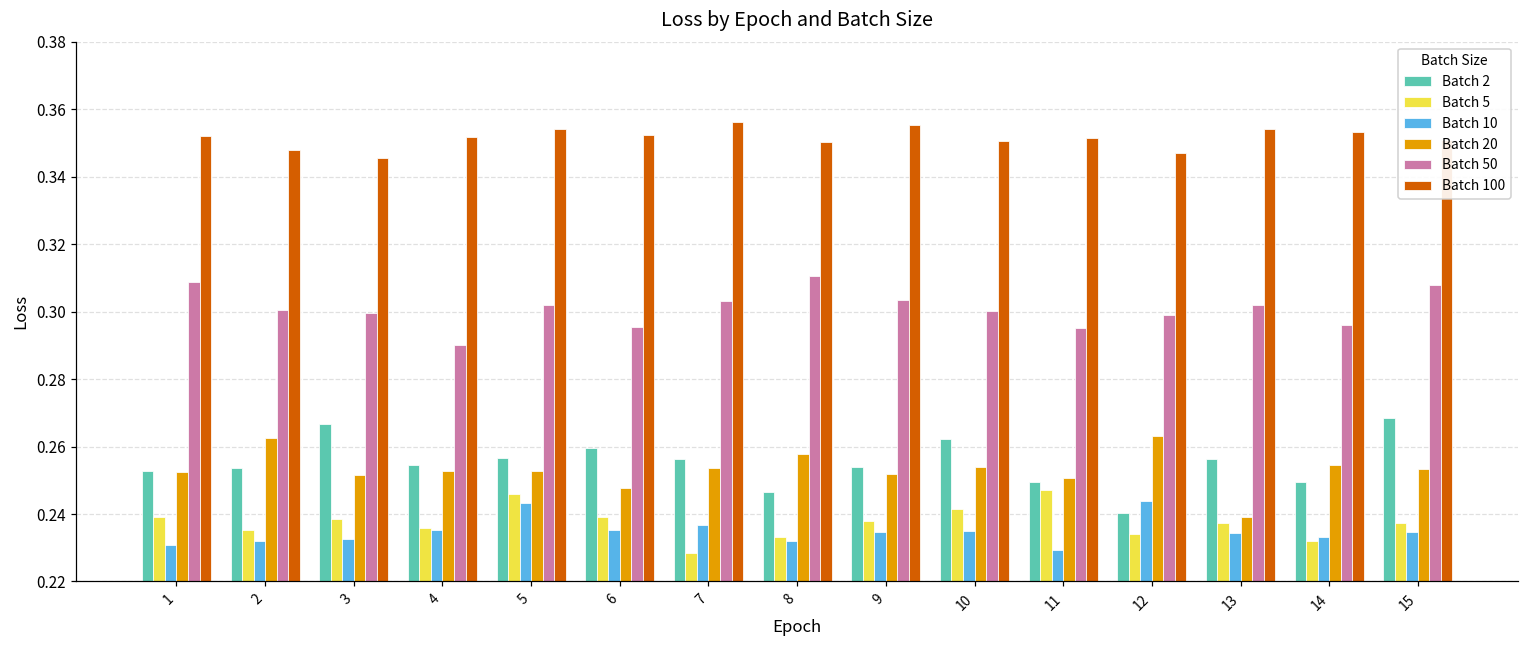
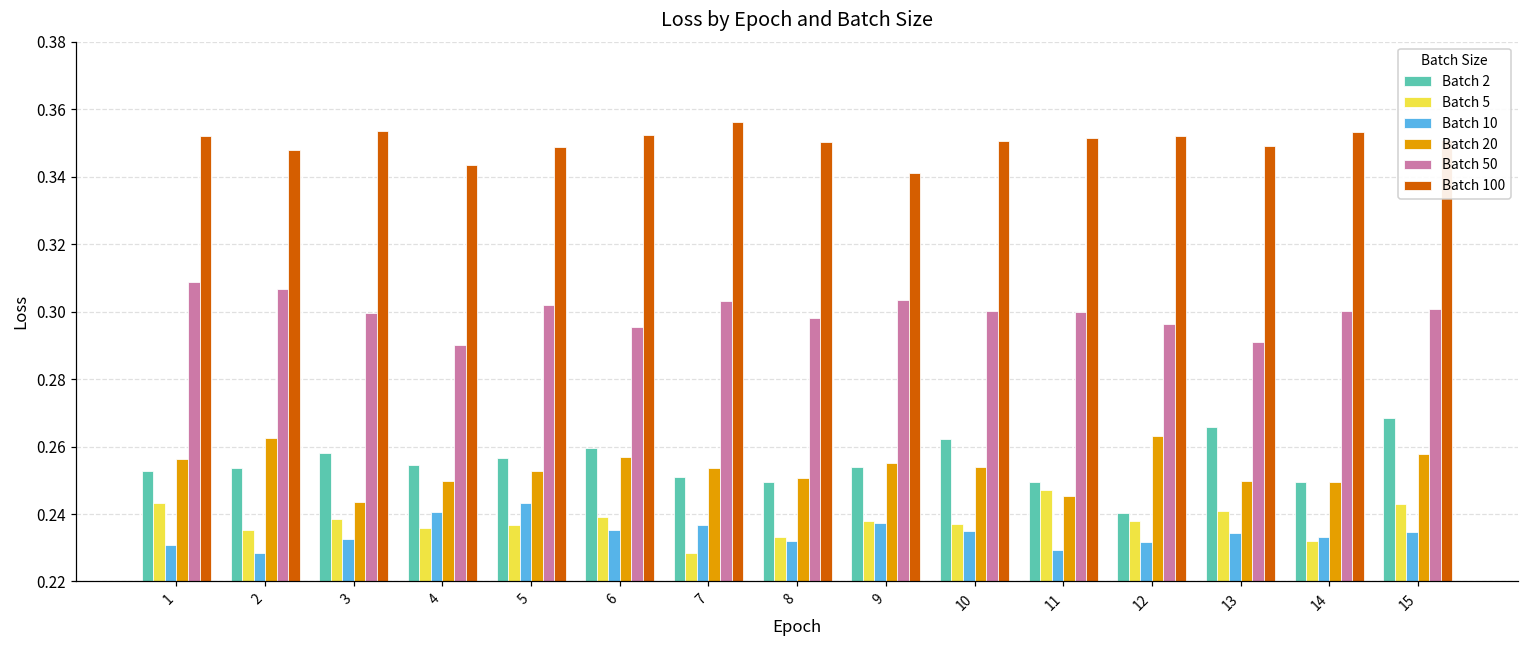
  {
    "Batch 2": {
      "1": 0.253,
      "2": 0.254,
-     "3": 0.267,
+     "3": 0.258,
      "4": 0.254,
      "5": 0.257,
      "6": 0.260,
-     "7": 0.256,
-     "8": 0.247,
+     "7": 0.251,
+     "8": 0.249,
      "9": 0.254,
      "10": 0.262,
      "11": 0.250,
      "12": 0.240,
-     "13": 0.256,
+     "13": 0.266,
      "14": 0.249,
      "15": 0.269
    },
    "Batch 5": {
-     "1": 0.239,
+     "1": 0.243,
      "2": 0.235,
      "3": 0.238,
      "4": 0.236,
-     "5": 0.246,
+     "5": 0.237,
      "6": 0.239,
      "7": 0.228,
      "8": 0.233,
      "9": 0.238,
-     "10": 0.241,
+     "10": 0.237,
      "11": 0.247,
-     "12": 0.234,
-     "13": 0.237,
+     "12": 0.238,
+     "13": 0.241,
      "14": 0.232,
-     "15": 0.237
+     "15": 0.243
    },
    "Batch 10": {
      "1": 0.231,
-     "2": 0.232,
+     "2": 0.229,
      "3": 0.233,
-     "4": 0.235,
+     "4": 0.241,
      "5": 0.243,
      "6": 0.235,
      "7": 0.237,
      "8": 0.232,
-     "9": 0.235,
+     "9": 0.237,
      "10": 0.235,
      "11": 0.229,
-     "12": 0.244,
+     "12": 0.232,
      "13": 0.234,
      "14": 0.233,
      "15": 0.235
    },
    "Batch 20": {
-     "1": 0.252,
+     "1": 0.256,
      "2": 0.262,
-     "3": 0.252,
-     "4": 0.253,
+     "3": 0.244,
+     "4": 0.250,
      "5": 0.253,
-     "6": 0.248,
+     "6": 0.257,
      "7": 0.254,
-     "8": 0.258,
-     "9": 0.252,
+     "8": 0.251,
+     "9": 0.255,
      "10": 0.254,
-     "11": 0.251,
+     "11": 0.245,
      "12": 0.263,
-     "13": 0.239,
-     "14": 0.255,
-     "15": 0.253
+     "13": 0.250,
+     "14": 0.250,
+     "15": 0.258
    },
    "Batch 50": {
      "1": 0.309,
-     "2": 0.300,
+     "2": 0.307,
      "3": 0.300,
      "4": 0.290,
      "5": 0.302,
      "6": 0.295,
      "7": 0.303,
-     "8": 0.311,
+     "8": 0.298,
      "9": 0.303,
      "10": 0.300,
-     "11": 0.295,
-     "12": 0.299,
-     "13": 0.302,
-     "14": 0.296,
-     "15": 0.308
+     "11": 0.300,
+     "12": 0.296,
+     "13": 0.291,
+     "14": 0.300,
+     "15": 0.301
    },
    "Batch 100": {
      "1": 0.352,
      "2": 0.348,
-     "3": 0.346,
-     "4": 0.352,
-     "5": 0.354,
+     "3": 0.353,
+     "4": 0.343,
+     "5": 0.349,
      "6": 0.352,
      "7": 0.356,
      "8": 0.350,
-     "9": 0.355,
+     "9": 0.341,
      "10": 0.351,
      "11": 0.352,
-     "12": 0.347,
-     "13": 0.354,
+     "12": 0.352,
+     "13": 0.349,
      "14": 0.353
    }
  }
